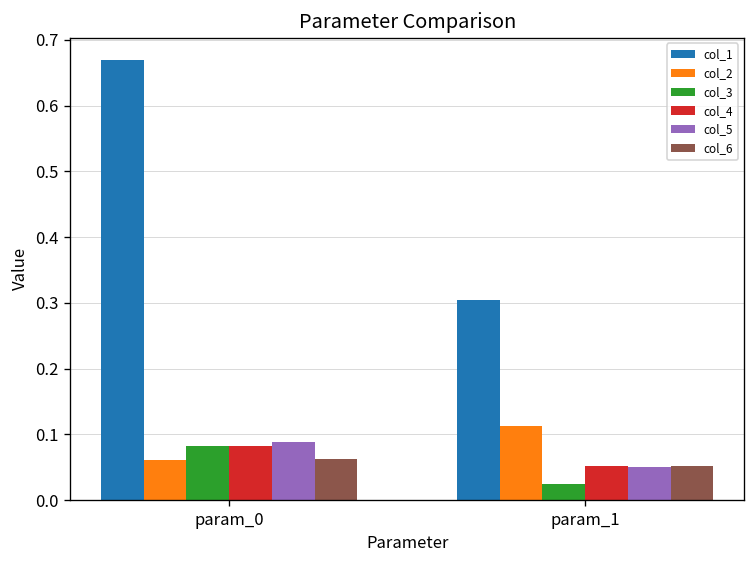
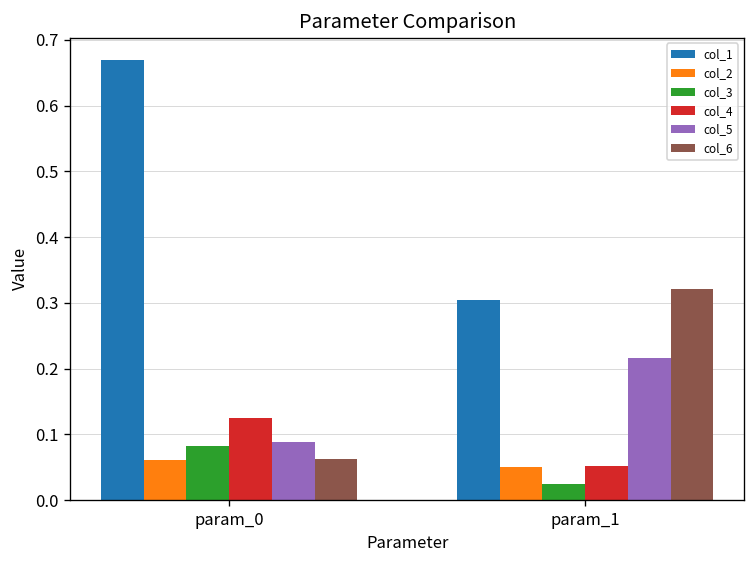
  {
    "col_1": {
      "param_0": 0.67,
      "param_1": 0.30
    },
    "col_2": {
      "param_0": 0.06,
-     "param_1": 0.11
+     "param_1": 0.05
    },
    "col_3": {
      "param_0": 0.08,
      "param_1": 0.02
    },
    "col_4": {
-     "param_0": 0.08,
+     "param_0": 0.12,
      "param_1": 0.05
    },
    "col_5": {
      "param_0": 0.09,
-     "param_1": 0.05
+     "param_1": 0.22
    },
    "col_6": {
      "param_0": 0.06,
-     "param_1": 0.05
+     "param_1": 0.32
    }
  }
